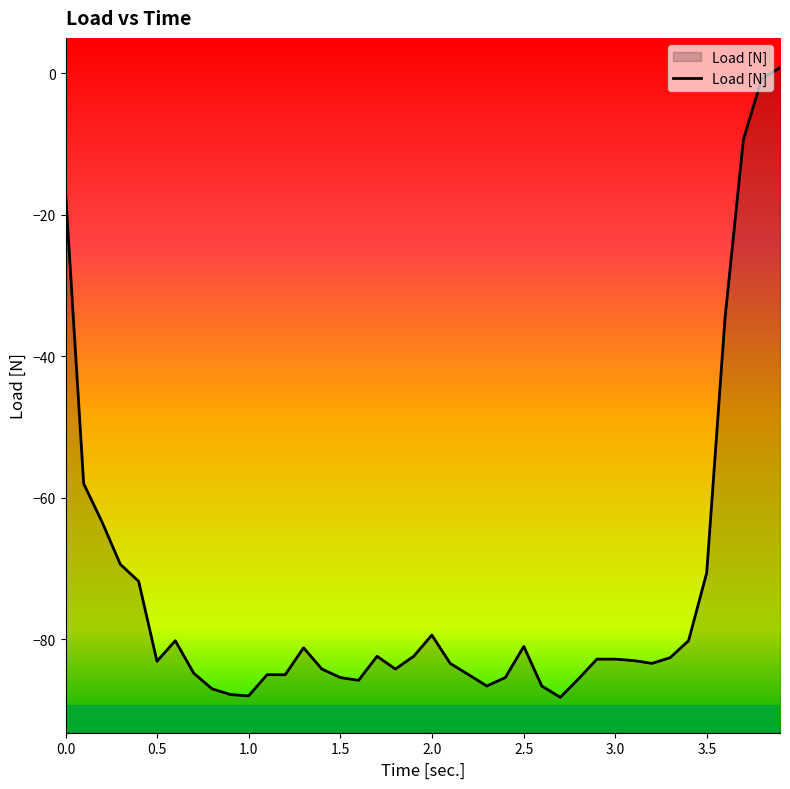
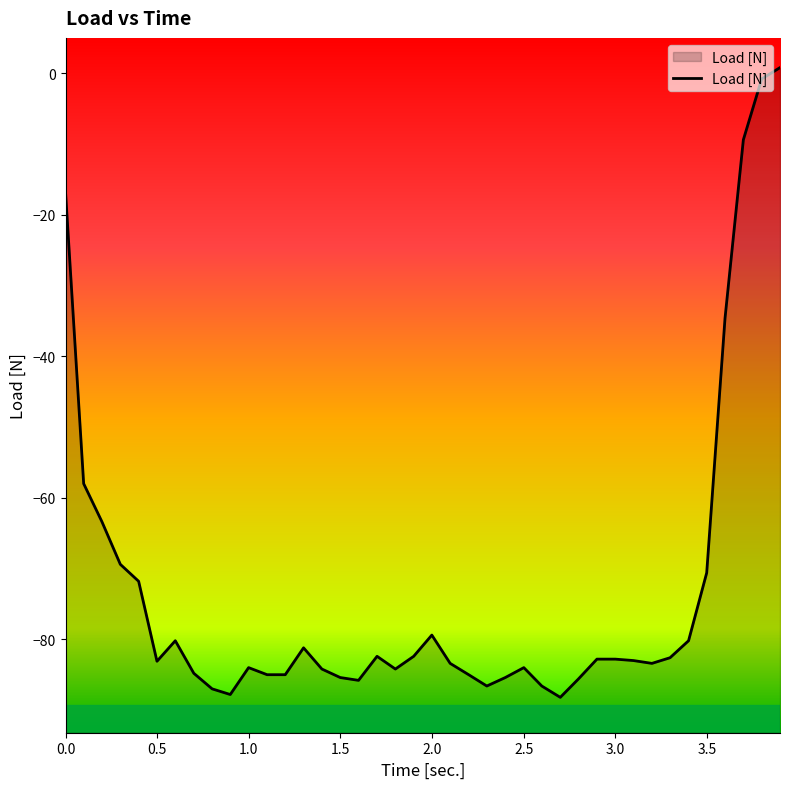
  {
    "0.0": -17,
    "0.5": -83,
-   "1.0": -88,
+   "1.0": -84,
    "1.5": -85,
    "2.0": -79,
-   "2.5": -81,
+   "2.5": -84,
    "3.0": -83,
    "3.5": -71
  }
